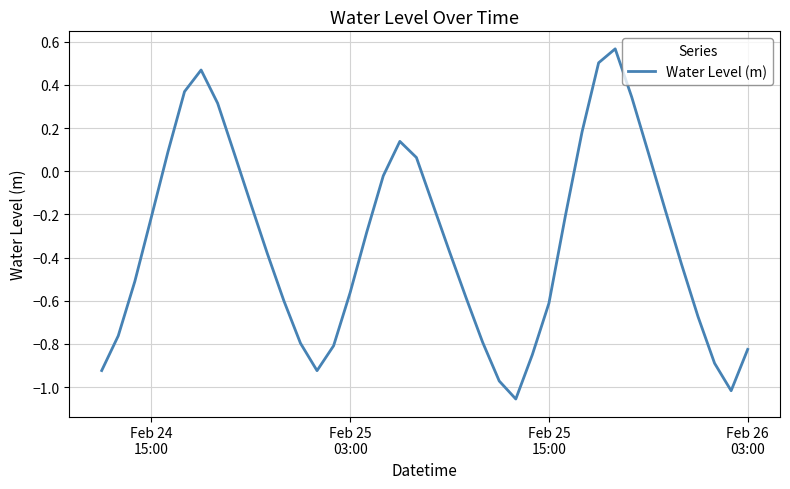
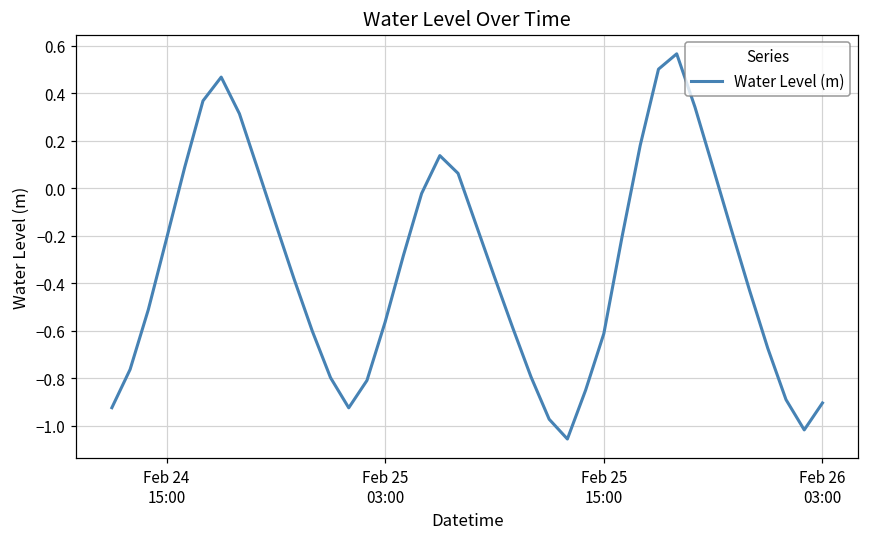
  {
    "Feb 24 15:00": -0.21,
    "Feb 25 03:00": -0.56,
    "Feb 25 15:00": -0.61,
-   "Feb 26 03:00": -0.83
+   "Feb 26 03:00": -0.90
  }
